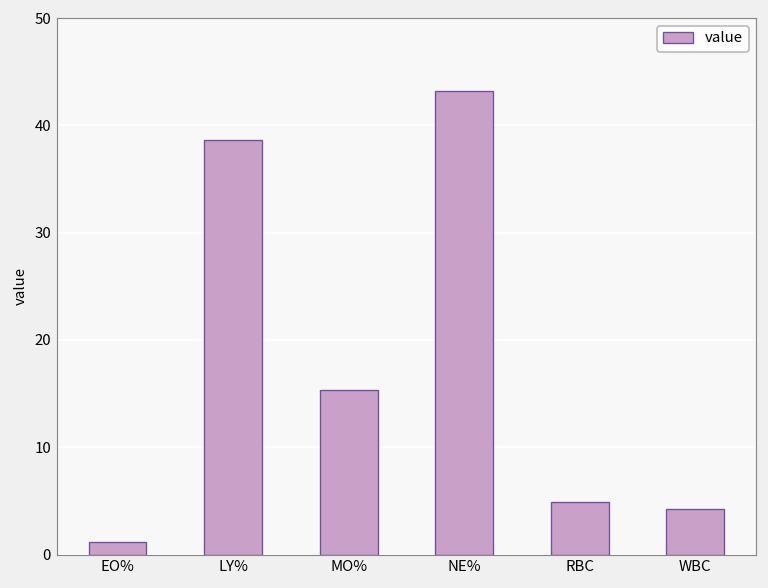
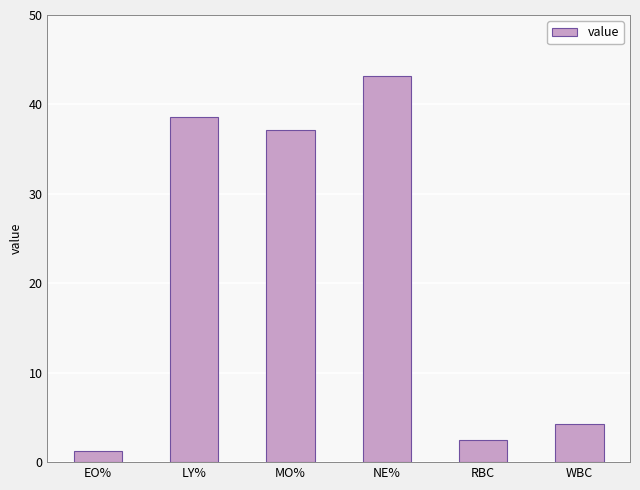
  {
    "EO%": 1,
    "LY%": 39,
-   "MO%": 15,
+   "MO%": 37,
    "NE%": 43,
-   "RBC": 5,
+   "RBC": 3,
    "WBC": 4
  }
